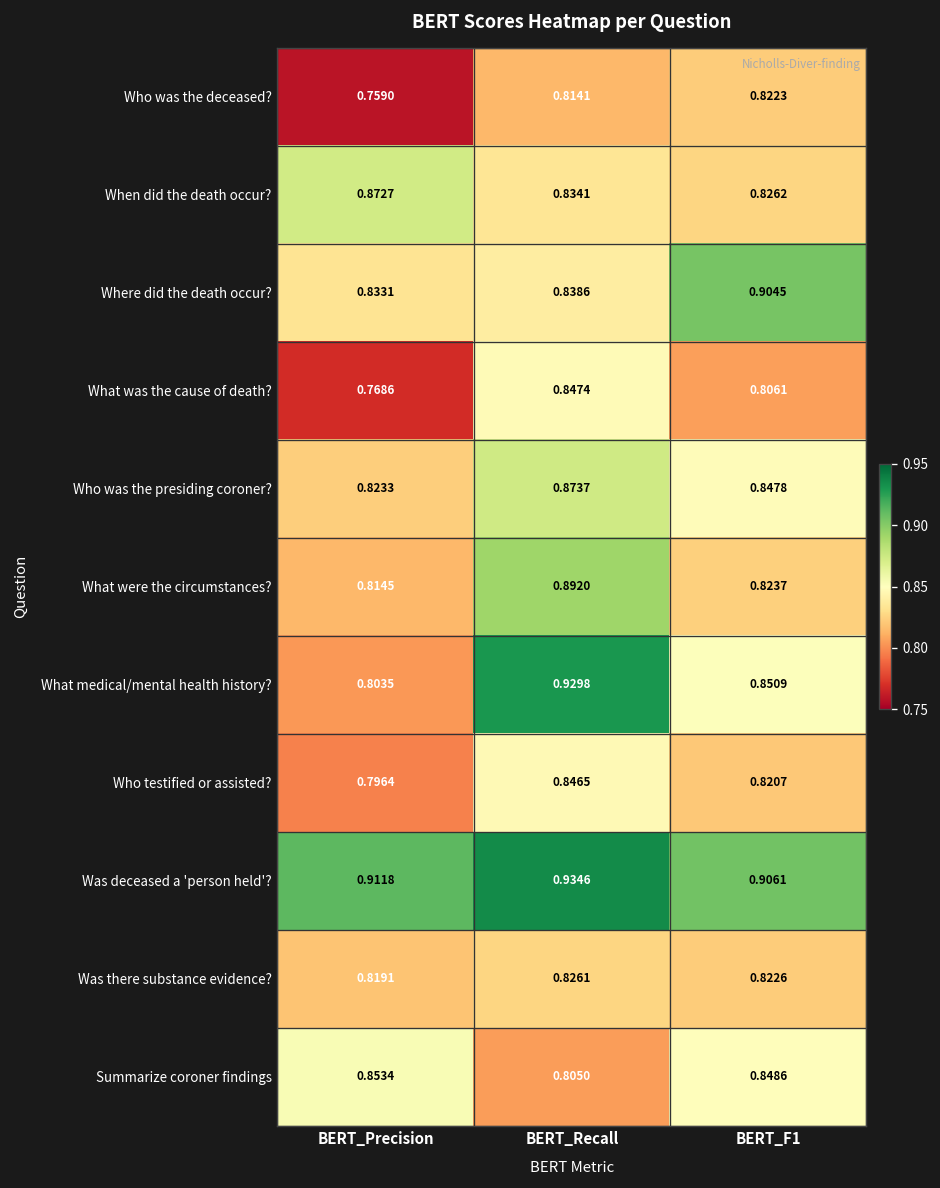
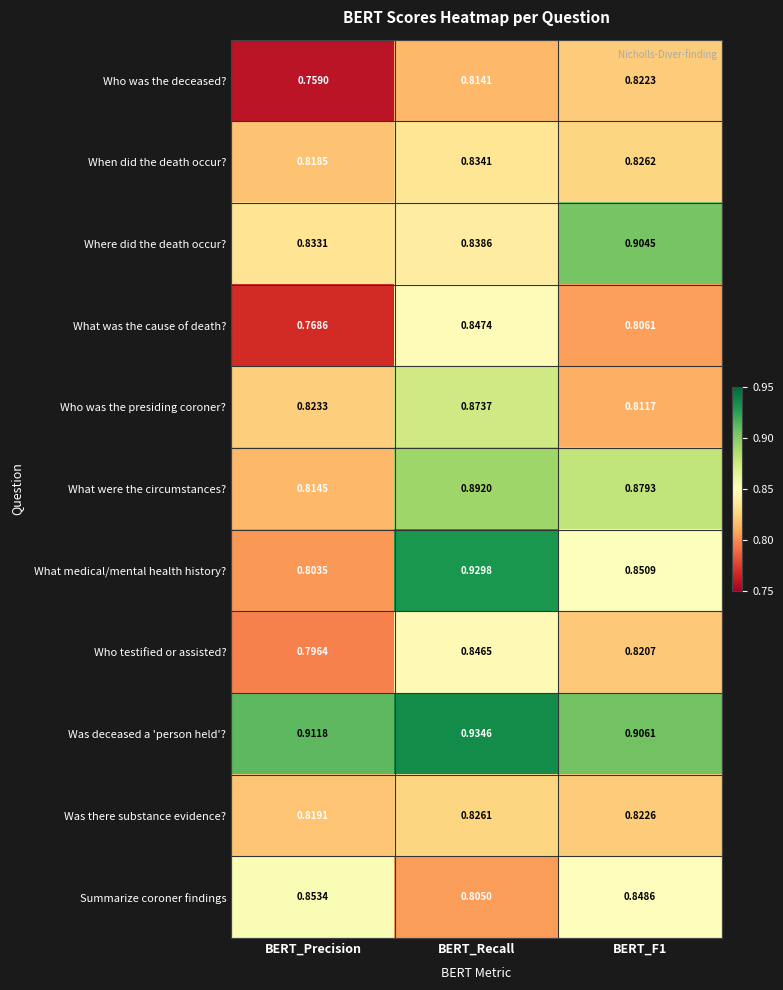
  {
    "Who was the deceased?": {
      "BERT_Precision": 0.7590,
      "BERT_Recall": 0.8141
    },
    "When did the death occur?": {
-     "BERT_Precision": 0.8727,
+     "BERT_Precision": 0.8185,
      "BERT_Recall": 0.8341,
      "BERT_F1": 0.8262
    },
    "Where did the death occur?": {
      "BERT_Precision": 0.8331,
      "BERT_Recall": 0.8386,
      "BERT_F1": 0.9045
    },
    "What was the cause of death?": {
      "BERT_Precision": 0.7686,
      "BERT_Recall": 0.8474,
      "BERT_F1": 0.8061
    },
    "Who was the presiding coroner?": {
      "BERT_Precision": 0.8233,
      "BERT_Recall": 0.8737,
-     "BERT_F1": 0.8478
+     "BERT_F1": 0.8117
    },
    "What were the circumstances?": {
      "BERT_Precision": 0.8145,
      "BERT_Recall": 0.8920,
-     "BERT_F1": 0.8237
+     "BERT_F1": 0.8793
    },
    "What medical/mental health history?": {
      "BERT_Precision": 0.8035,
      "BERT_Recall": 0.9298,
      "BERT_F1": 0.8509
    },
    "Who testified or assisted?": {
      "BERT_Precision": 0.7964,
      "BERT_Recall": 0.8465,
      "BERT_F1": 0.8207
    },
    "Was deceased a 'person held'?": {
      "BERT_Precision": 0.9118,
      "BERT_Recall": 0.9346,
      "BERT_F1": 0.9061
    },
    "Was there substance evidence?": {
      "BERT_Precision": 0.8191,
      "BERT_Recall": 0.8261,
      "BERT_F1": 0.8226
    },
    "Summarize coroner findings": {
      "BERT_Precision": 0.8534,
      "BERT_Recall": 0.8050,
      "BERT_F1": 0.8486
    }
  }
